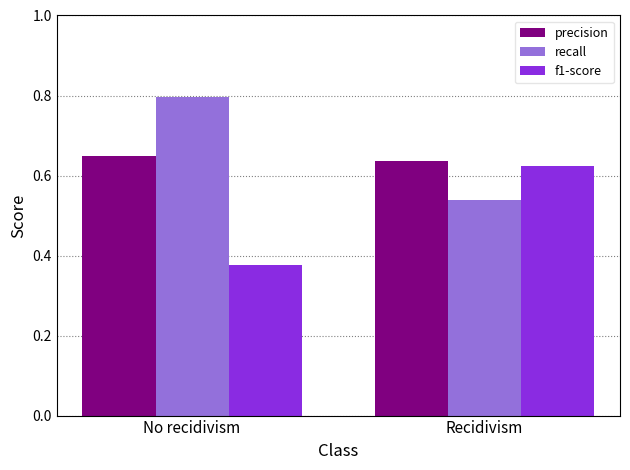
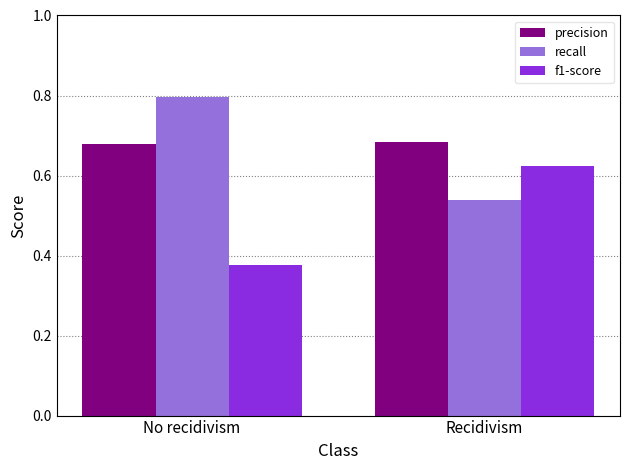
  {
    "precision": {
-     "No recidivism": 0.65,
-     "Recidivism": 0.64
+     "No recidivism": 0.68,
+     "Recidivism": 0.68
    },
    "recall": {
      "No recidivism": 0.80,
      "Recidivism": 0.54
    },
    "f1-score": {
      "No recidivism": 0.38,
      "Recidivism": 0.62
    }
  }
